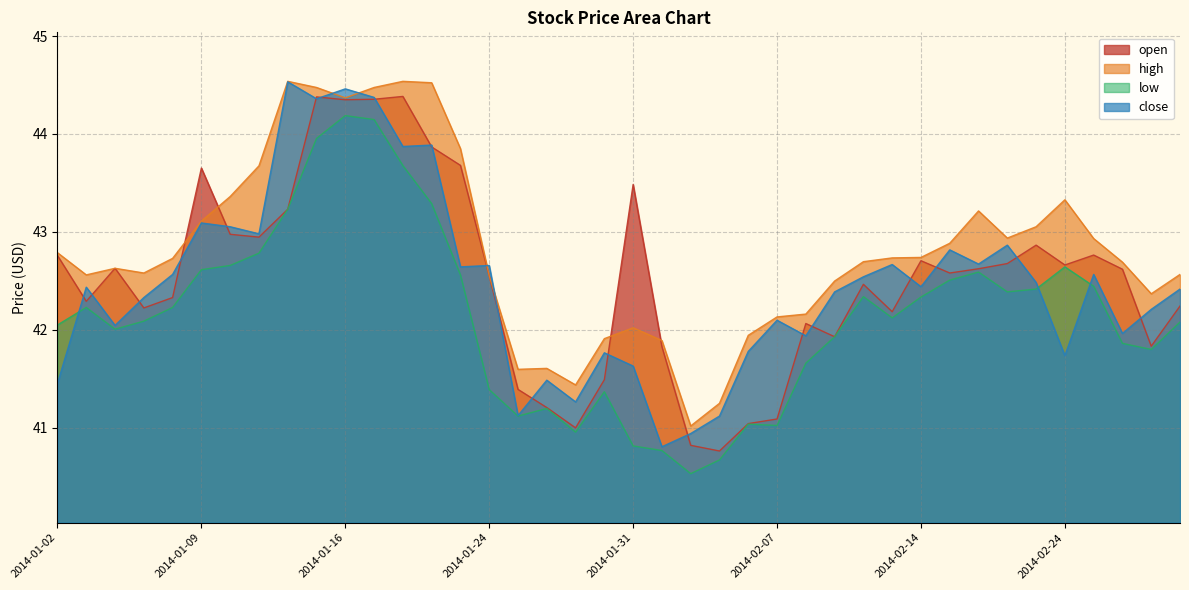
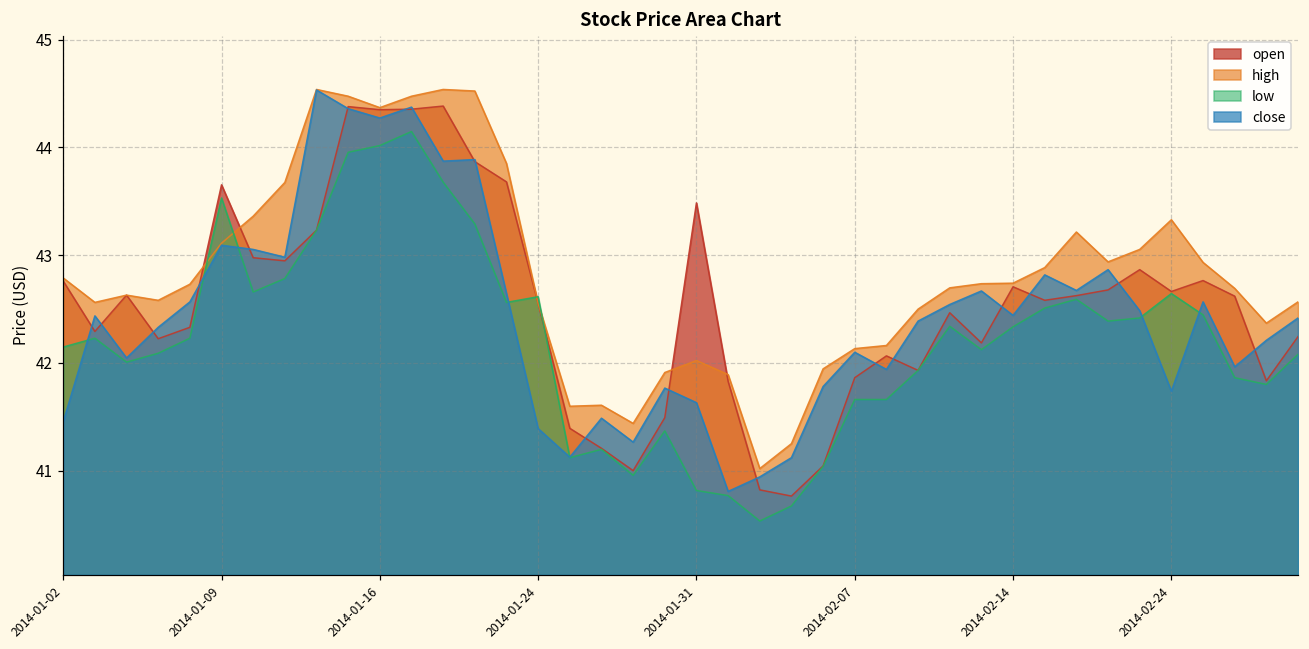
  {
    "open": {
      "2014-01-02": 42.8,
      "2014-01-09": 43.7,
      "2014-01-31": 43.5,
-     "2014-02-07": 41.1,
+     "2014-02-07": 41.9,
      "2014-02-14": 42.7
    },
    "high": {
      "2014-01-02": 42.8,
      "2014-01-31": 42.0,
      "2014-02-07": 42.1,
      "2014-02-14": 42.7,
      "2014-02-24": 43.3
    },
    "low": {
-     "2014-01-02": 42.05,
-     "2014-01-09": 42.6,
-     "2014-01-16": 44.2,
-     "2014-01-24": 41.4,
+     "2014-01-02": 42.15,
+     "2014-01-09": 43.5,
+     "2014-01-16": 44.0,
+     "2014-01-24": 42.6,
      "2014-01-31": 40.8,
-     "2014-02-07": 41.0,
+     "2014-02-07": 41.7,
      "2014-02-14": 42.3
    },
    "close": {
      "2014-01-02": 41.5,
-     "2014-01-16": 44.5,
-     "2014-01-24": 42.7,
+     "2014-01-16": 44.3,
+     "2014-01-24": 41.4,
      "2014-01-31": 41.6,
      "2014-02-07": 42.1,
      "2014-02-14": 42.4,
      "2014-02-24": 41.7
    }
  }
